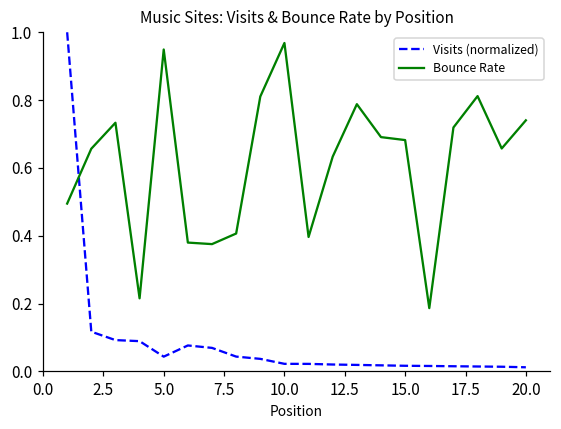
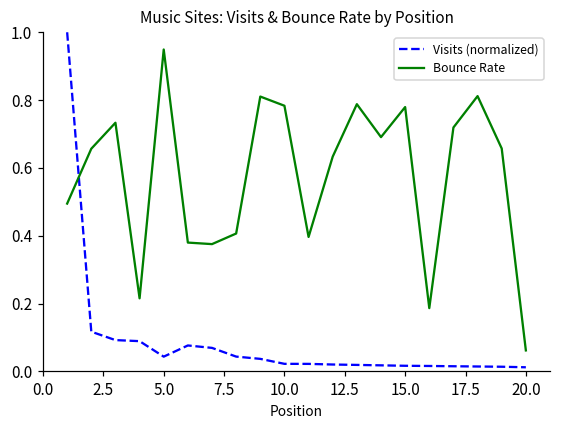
  {
    "Visits (normalized)": {
      "5.0": 0.04,
      "10.0": 0.02,
      "15.0": 0.02,
      "20.0": 0.01
    },
    "Bounce Rate": {
      "5.0": 0.95,
-     "10.0": 0.97,
-     "15.0": 0.68,
-     "20.0": 0.74
+     "10.0": 0.78,
+     "15.0": 0.78,
+     "20.0": 0.06
    }
  }
